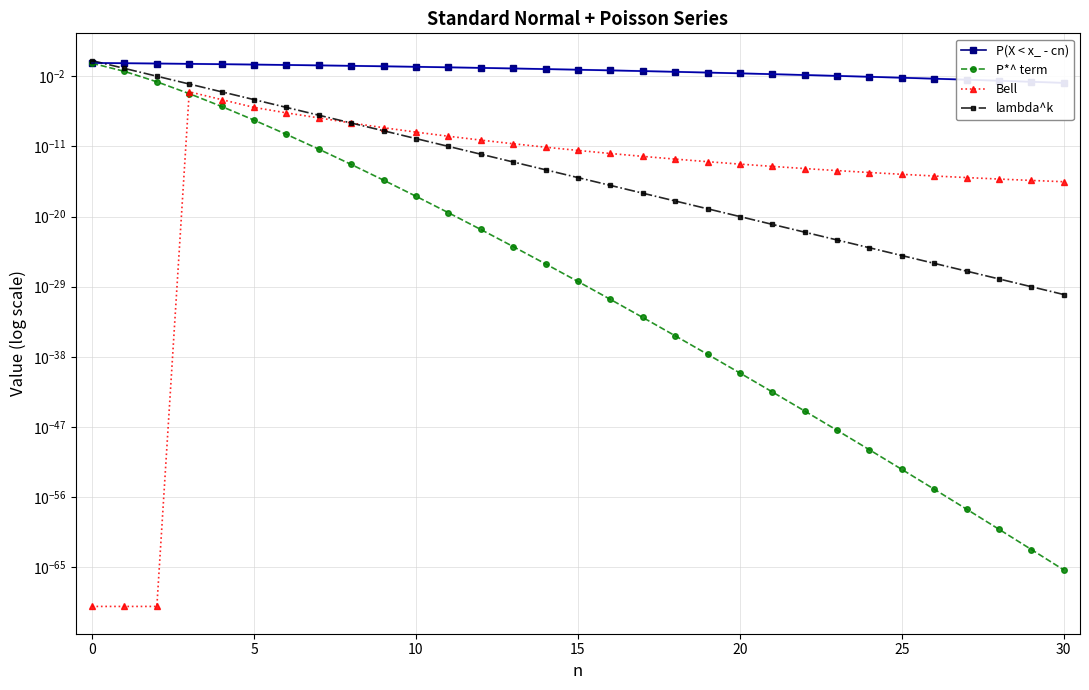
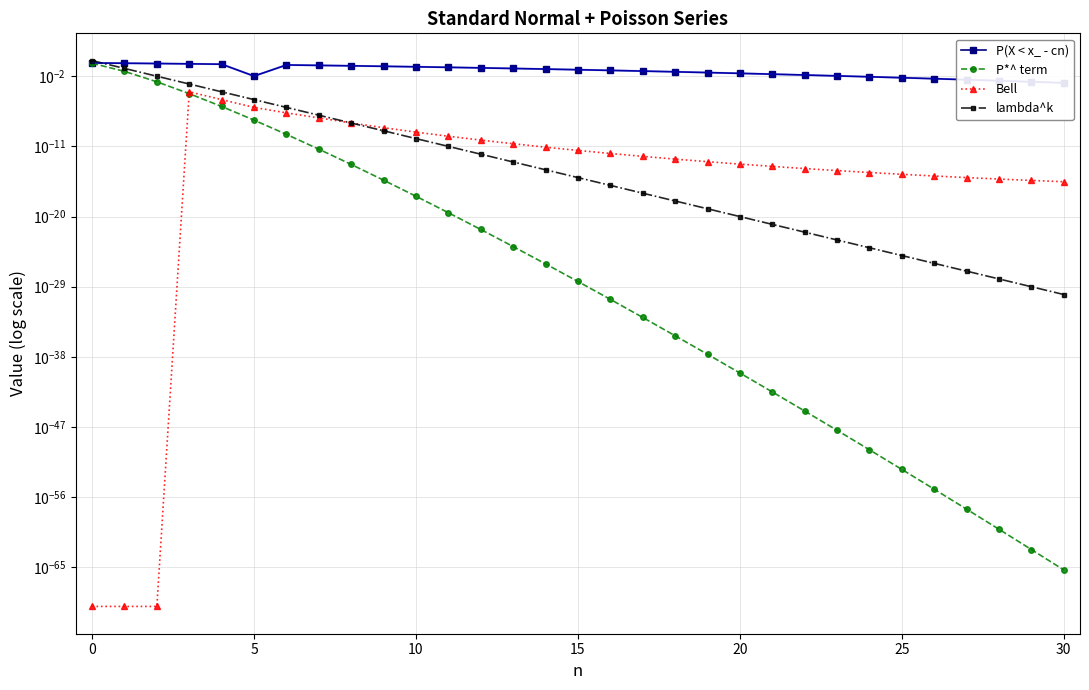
  {
    "P(X < x_ - cn)": {
-     "5": 0.3,
+     "5": 0.01,
      "10": 0.2,
      "15": 0.1,
      "20": 0.02,
      "25": 0.01
    },
    "P*^ term": {
      "5": 0.00000002,
      "10": 0.000000000000,
      "15": 0.000000000000,
      "20": 0.000000000000,
      "25": 0.000000000000,
      "30": 0.000000000000
    },
    "Bell": {
      "0": 0.000000000000,
      "5": 0.000001,
      "10": 0.000000001,
      "15": 0.000000000003,
      "20": 0.000000000000,
      "25": 0.000000000000,
      "30": 0.000000000000
    },
    "lambda^k": {
      "5": 0.00001,
      "10": 0.0000000001,
      "15": 0.000000000000,
      "20": 0.000000000000,
      "25": 0.000000000000,
      "30": 0.000000000000
    }
  }
